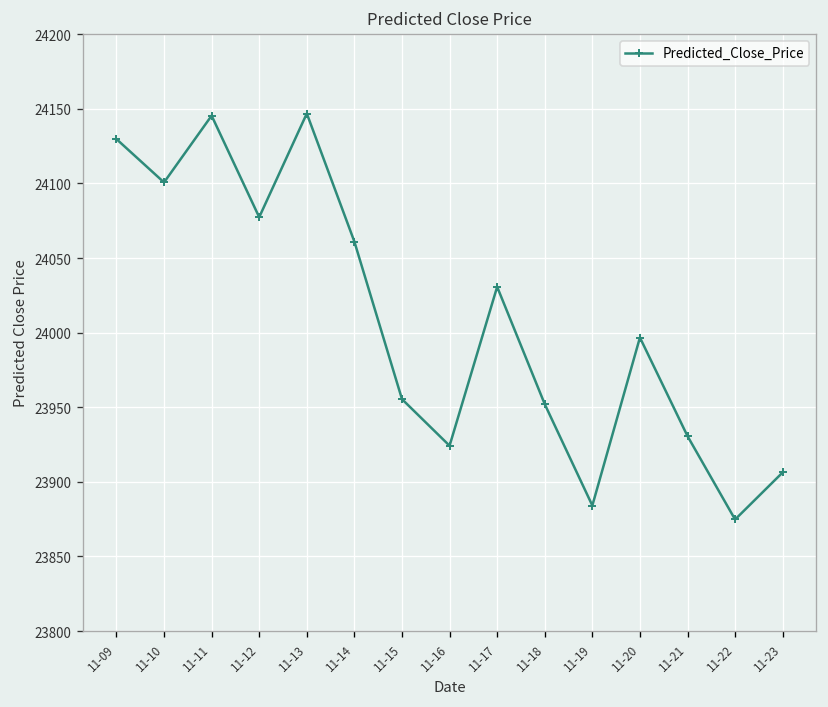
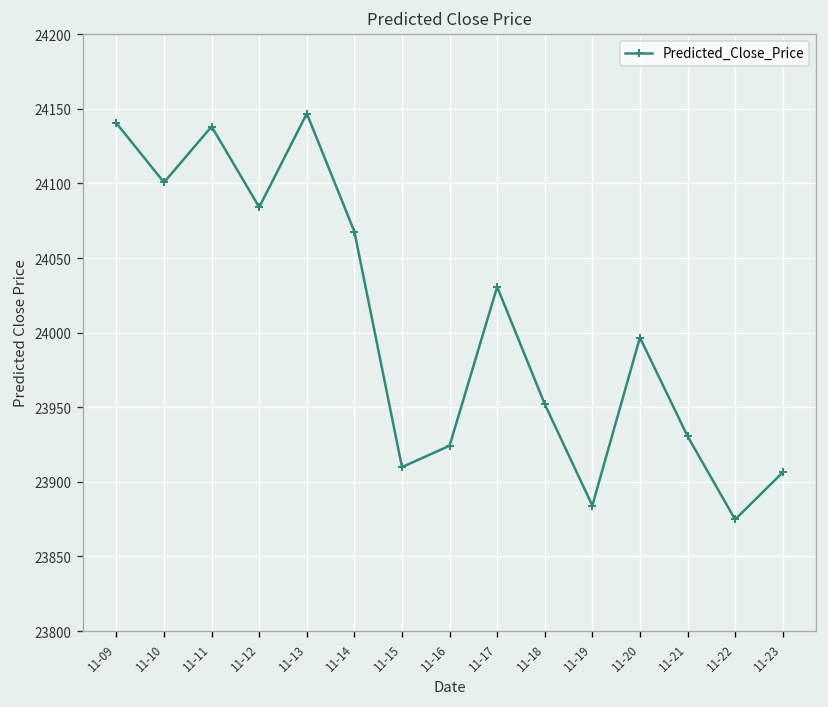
  {
-   "11-09": 24130,
+   "11-09": 24140,
    "11-10": 24101,
-   "11-11": 24145,
-   "11-12": 24077,
+   "11-11": 24138,
+   "11-12": 24084,
    "11-13": 24147,
-   "11-14": 24061,
-   "11-15": 23955,
+   "11-14": 24068,
+   "11-15": 23910,
    "11-16": 23924,
    "11-17": 24031,
    "11-18": 23952,
    "11-19": 23884,
    "11-20": 23997,
    "11-21": 23931,
    "11-22": 23875,
    "11-23": 23906
  }
